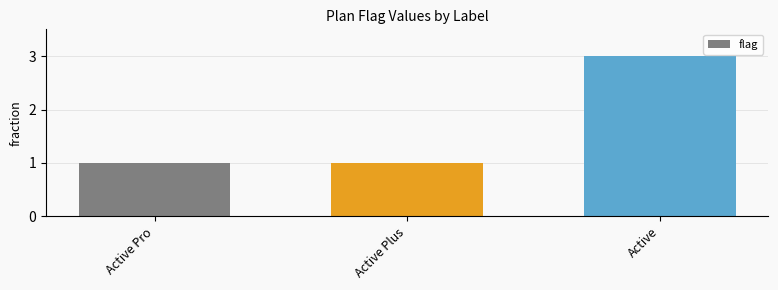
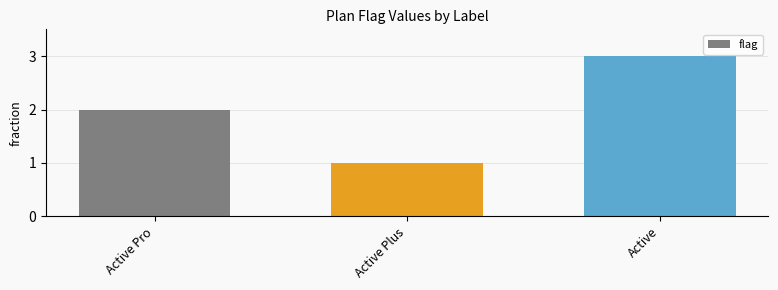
  {
-   "Active Pro": 1,
+   "Active Pro": 2,
    "Active Plus": 1,
    "Active": 3
  }
